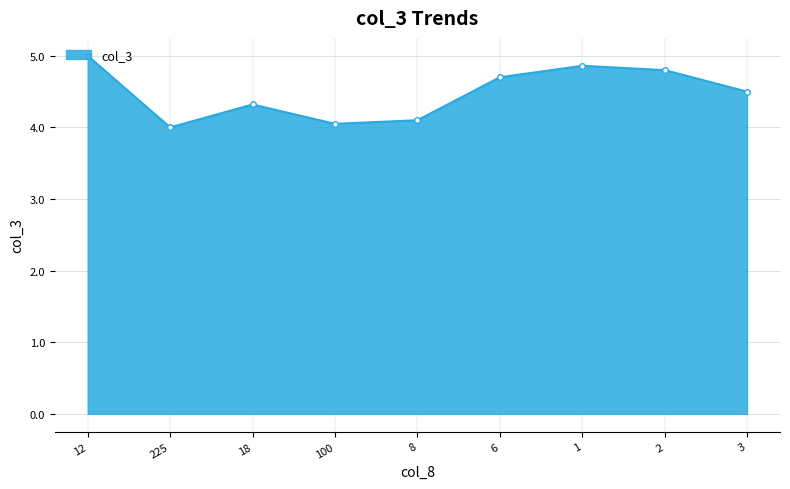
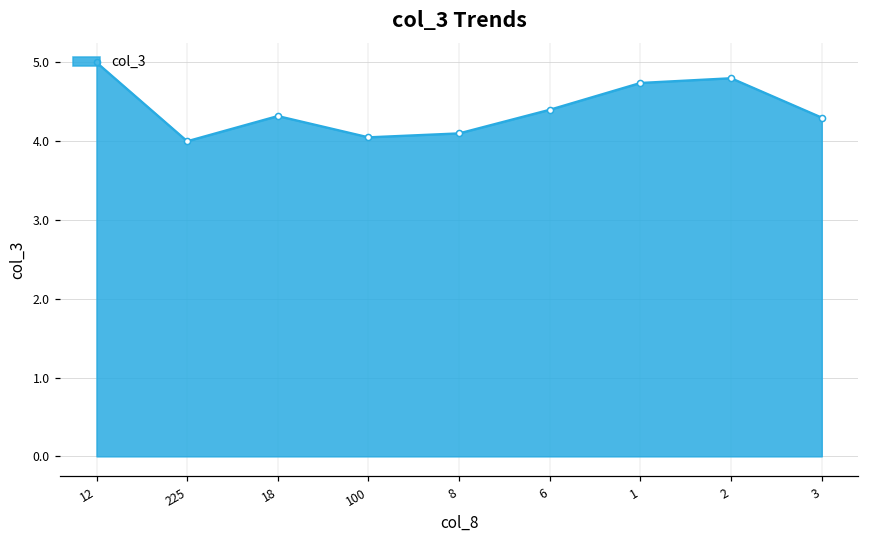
  {
    "12": 5.0,
    "225": 4.0,
    "18": 4.3,
    "100": 4.1,
    "8": 4.1,
-   "6": 4.7,
-   "1": 4.9,
+   "6": 4.4,
+   "1": 4.7,
    "2": 4.8,
-   "3": 4.5
+   "3": 4.3
  }
